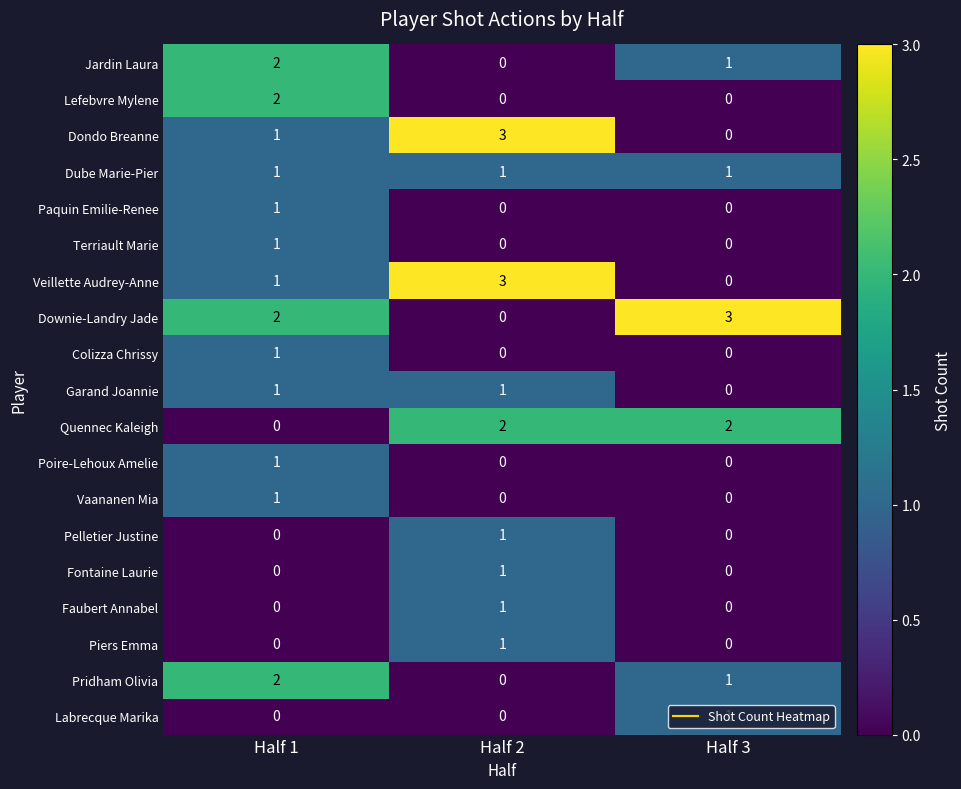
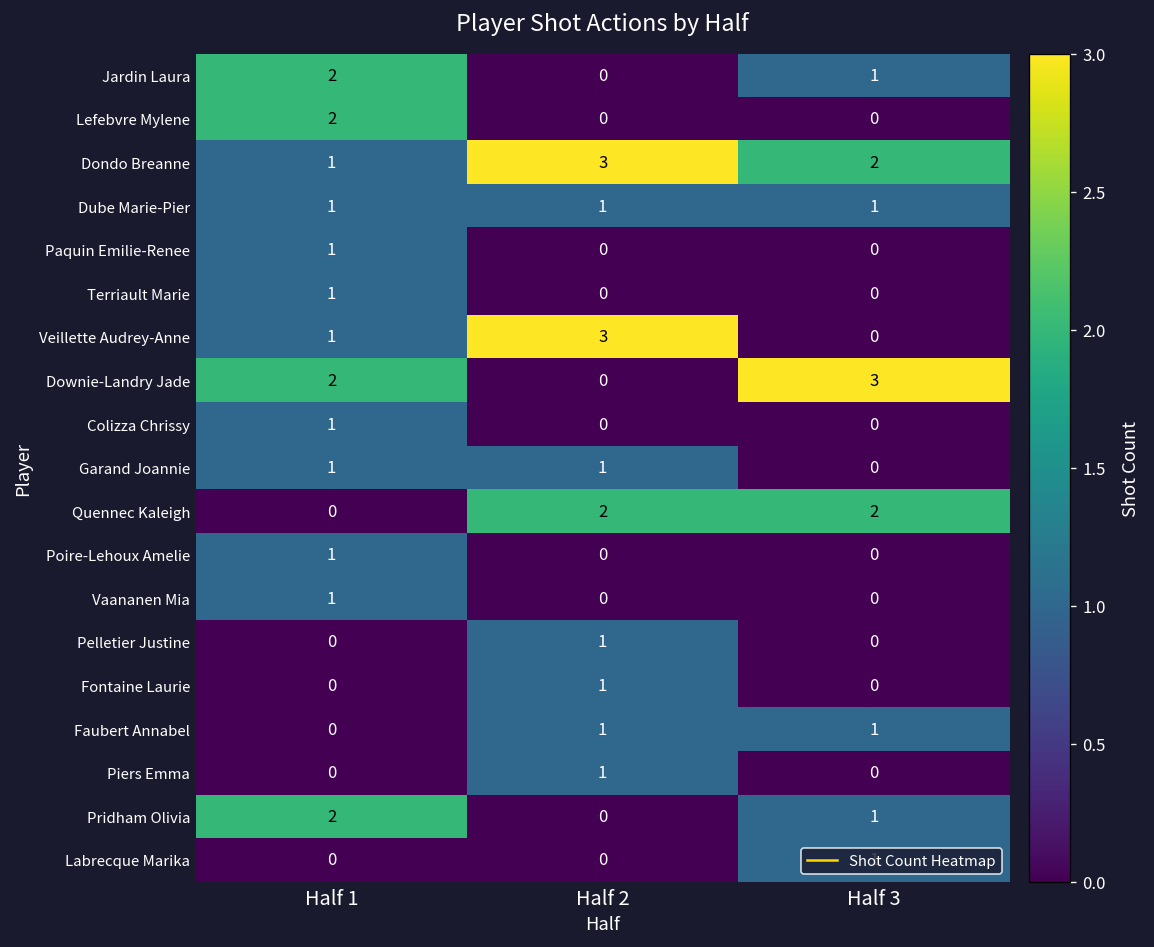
  {
    "Jardin Laura": {
      "Half 1": 2,
      "Half 2": 0,
      "Half 3": 1
    },
    "Lefebvre Mylene": {
      "Half 1": 2,
      "Half 2": 0,
      "Half 3": 0
    },
    "Dondo Breanne": {
      "Half 1": 1,
      "Half 2": 3,
-     "Half 3": 0
+     "Half 3": 2
    },
    "Dube Marie-Pier": {
      "Half 1": 1,
      "Half 2": 1,
      "Half 3": 1
    },
    "Paquin Emilie-Renee": {
      "Half 1": 1,
      "Half 2": 0,
      "Half 3": 0
    },
    "Terriault Marie": {
      "Half 1": 1,
      "Half 2": 0,
      "Half 3": 0
    },
    "Veillette Audrey-Anne": {
      "Half 1": 1,
      "Half 2": 3,
      "Half 3": 0
    },
    "Downie-Landry Jade": {
      "Half 1": 2,
      "Half 2": 0,
      "Half 3": 3
    },
    "Colizza Chrissy": {
      "Half 1": 1,
      "Half 2": 0,
      "Half 3": 0
    },
    "Garand Joannie": {
      "Half 1": 1,
      "Half 2": 1,
      "Half 3": 0
    },
    "Quennec Kaleigh": {
      "Half 1": 0,
      "Half 2": 2,
      "Half 3": 2
    },
    "Poire-Lehoux Amelie": {
      "Half 1": 1,
      "Half 2": 0,
      "Half 3": 0
    },
    "Vaananen Mia": {
      "Half 1": 1,
      "Half 2": 0,
      "Half 3": 0
    },
    "Pelletier Justine": {
      "Half 1": 0,
      "Half 2": 1,
      "Half 3": 0
    },
    "Fontaine Laurie": {
      "Half 1": 0,
      "Half 2": 1,
      "Half 3": 0
    },
    "Faubert Annabel": {
      "Half 1": 0,
      "Half 2": 1,
-     "Half 3": 0
+     "Half 3": 1
    },
    "Piers Emma": {
      "Half 1": 0,
      "Half 2": 1,
      "Half 3": 0
    },
    "Pridham Olivia": {
      "Half 1": 2,
      "Half 2": 0,
      "Half 3": 1
    },
    "Labrecque Marika": {
      "Half 1": 0,
      "Half 2": 0
    }
  }
